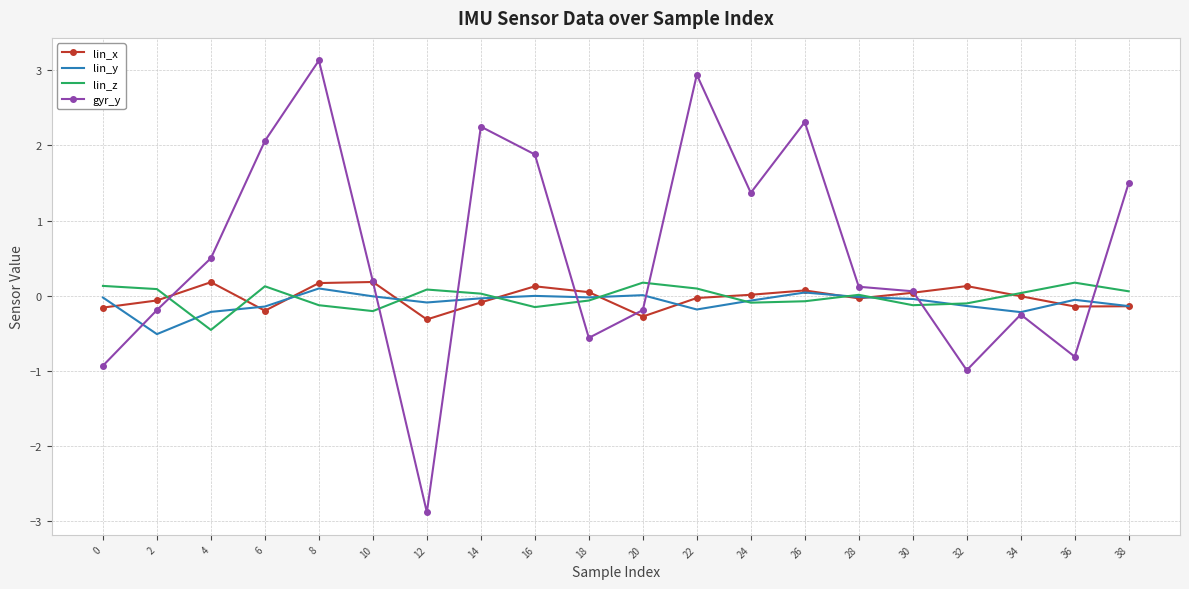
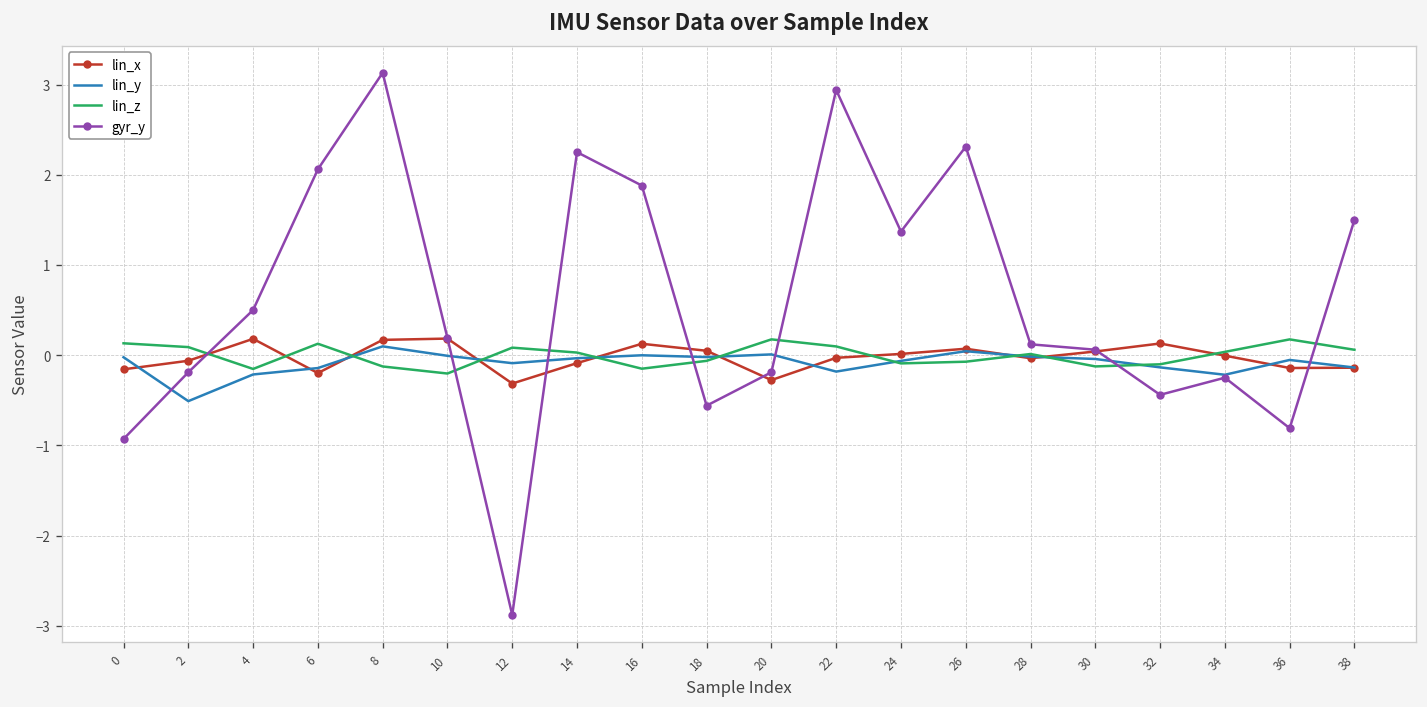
  {
    "lin_x": {
      "0": -0.2,
      "2": -0.1,
      "4": 0.2,
      "6": -0.2,
      "8": 0.2,
      "12": -0.3,
      "14": -0.1,
      "16": 0.1,
      "18": 0.0,
      "20": -0.3,
      "22": 0.0,
      "24": 0.0,
      "32": 0.1,
      "34": 0.0,
      "36": -0.1
    },
    "lin_y": {
      "0": 0.0,
      "2": -0.5,
      "4": -0.2,
      "6": -0.1,
      "8": 0.1,
      "10": 0.0,
      "12": -0.1,
      "14": 0.0,
      "16": 0.0,
      "18": 0.0,
      "20": 0.0,
      "22": -0.2,
      "30": 0.0,
      "32": -0.1,
      "36": -0.1
    },
    "lin_z": {
      "0": 0.1,
      "2": 0.1,
-     "4": -0.5,
+     "4": -0.2,
      "6": 0.1,
      "8": -0.1,
      "10": -0.2,
      "12": 0.1,
      "14": 0.0,
      "16": -0.2,
      "18": -0.1,
      "20": 0.2,
      "22": 0.1,
      "26": -0.1,
      "30": -0.1,
      "32": -0.1,
      "34": 0.0,
      "36": 0.2,
      "38": 0.1
    },
    "gyr_y": {
      "0": -0.9,
      "2": -0.2,
      "4": 0.5,
      "6": 2.1,
      "8": 3.1,
      "12": -2.9,
      "14": 2.3,
      "16": 1.9,
      "18": -0.6,
      "20": -0.2,
      "22": 2.9,
      "24": 1.4,
      "26": 2.3,
      "28": 0.1,
-     "32": -1.0,
+     "32": -0.4,
      "36": -0.8,
      "38": 1.5
    }
  }
